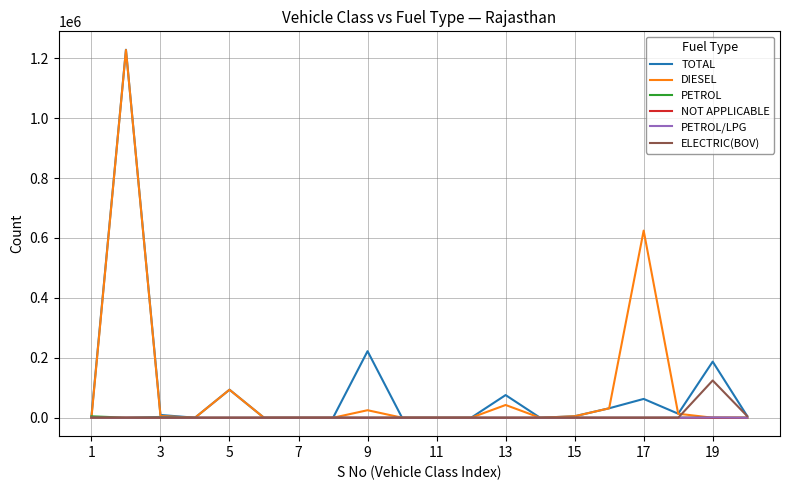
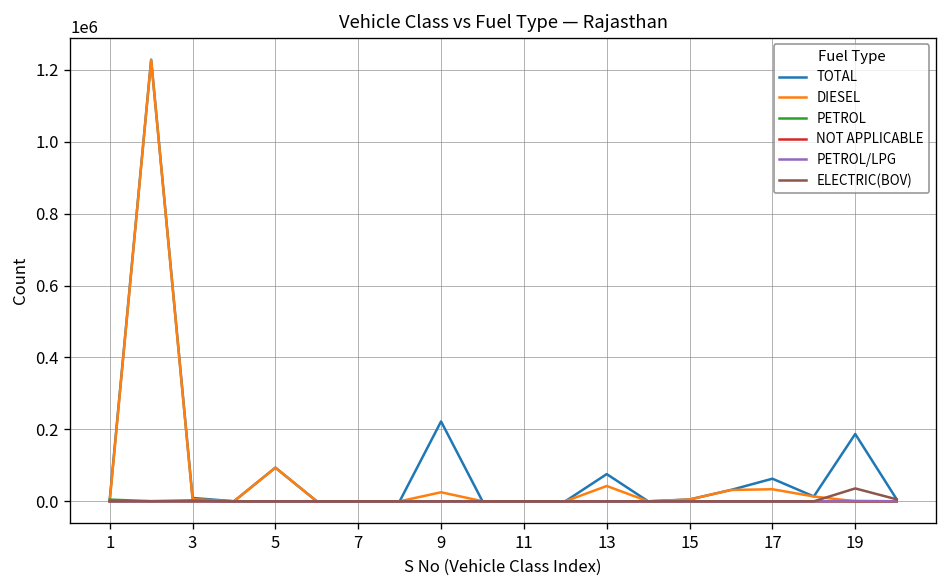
  {
    "TOTAL": {
      "9": 220000,
      "13": 80000,
      "17": 60000,
      "19": 190000
    },
    "DIESEL": {
      "9": 30000,
      "13": 40000,
-     "17": 620000
+     "17": 30000
    },
    "ELECTRIC(BOV)": {
-     "19": 120000
+     "19": 40000
    }
  }
